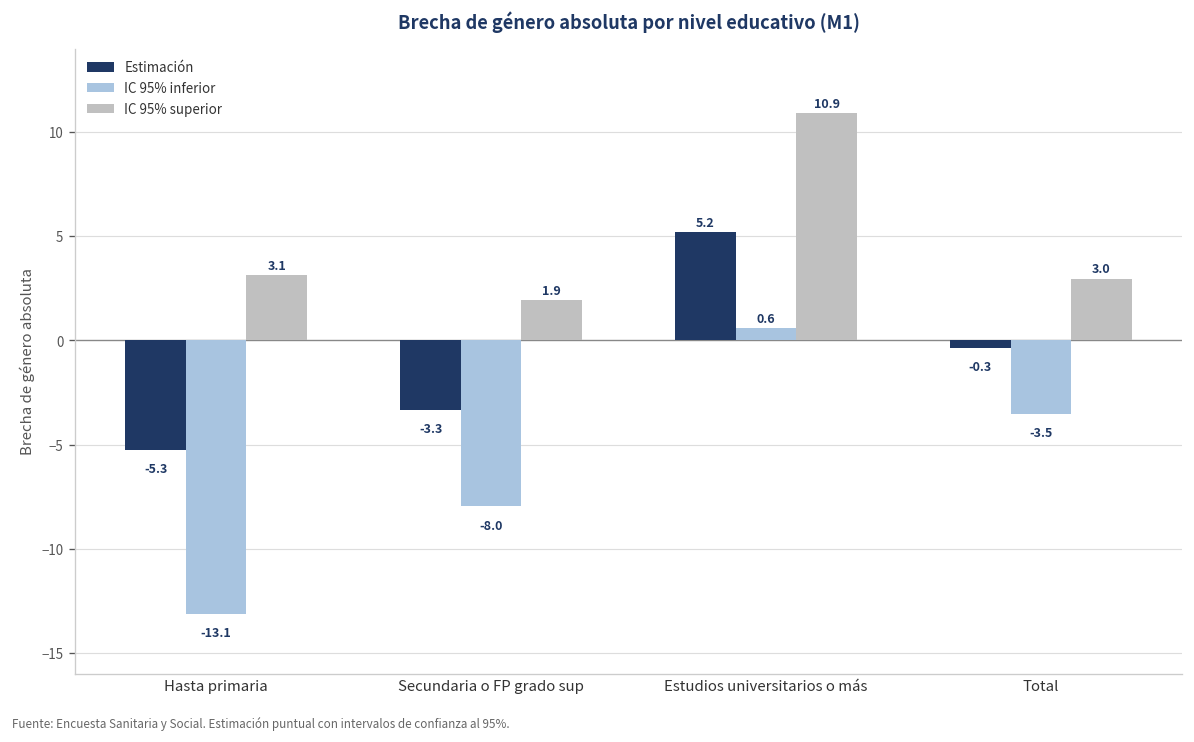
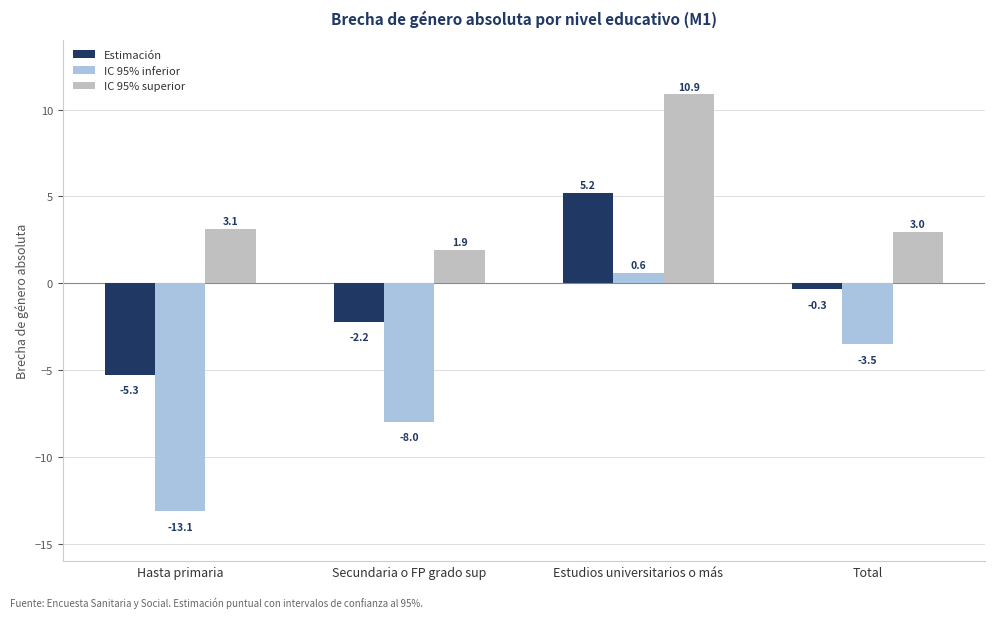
  {
    "Estimación": {
      "Hasta primaria": -5.3,
-     "Secundaria o FP grado sup": -3.3,
+     "Secundaria o FP grado sup": -2.2,
      "Estudios universitarios o más": 5.2,
      "Total": -0.3
    }
  }
